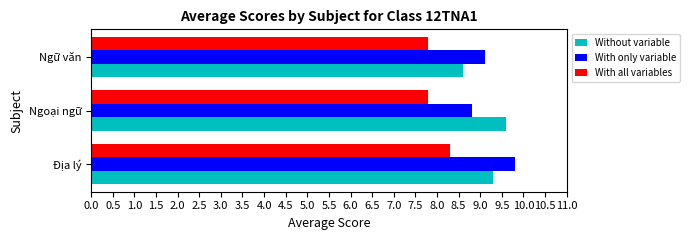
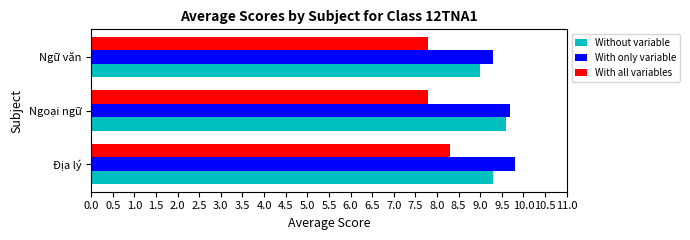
  {
    "Without variable": {
-     "Ngữ văn": 8.6,
+     "Ngữ văn": 9.0,
      "Ngoại ngữ": 9.6,
      "Địa lý": 9.3
    },
    "With only variable": {
-     "Ngữ văn": 9.1,
-     "Ngoại ngữ": 8.8,
+     "Ngữ văn": 9.3,
+     "Ngoại ngữ": 9.7,
      "Địa lý": 9.8
    },
    "With all variables": {
      "Ngữ văn": 7.8,
      "Ngoại ngữ": 7.8,
      "Địa lý": 8.3
    }
  }
